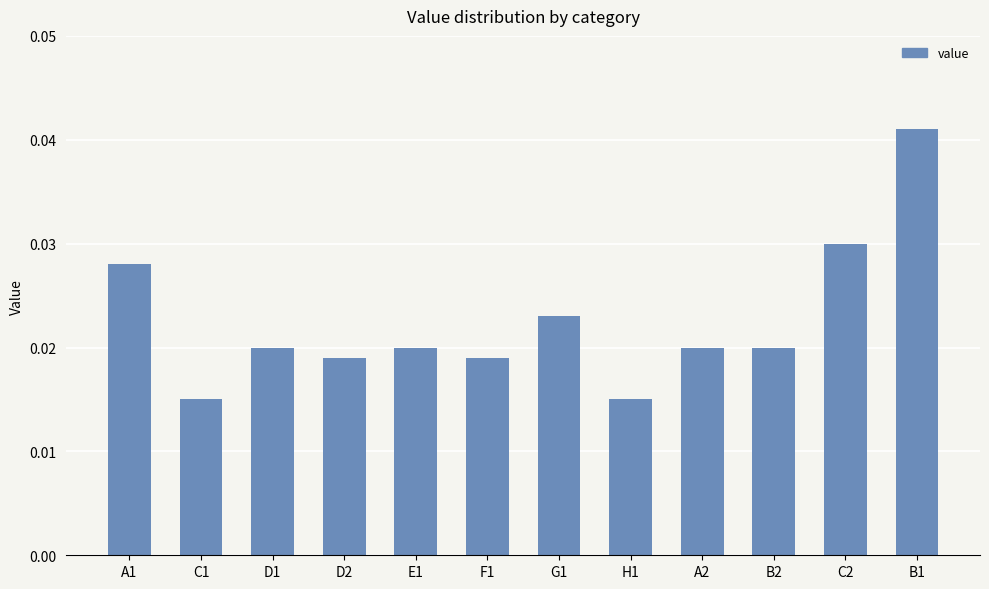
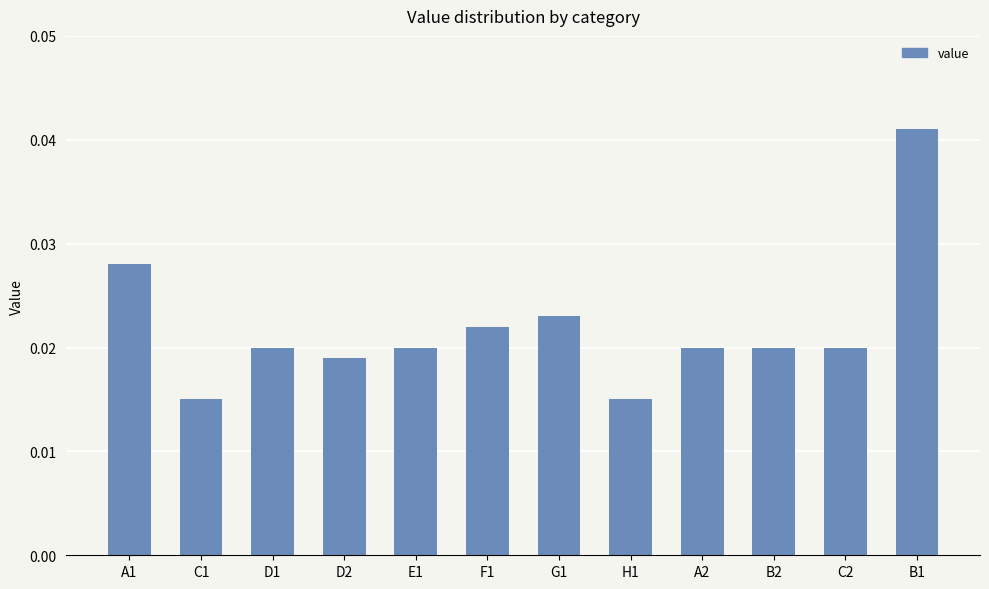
  {
    "A1": 0.028,
    "C1": 0.015,
    "D1": 0.020,
    "D2": 0.019,
    "E1": 0.020,
-   "F1": 0.019,
+   "F1": 0.022,
    "G1": 0.023,
    "H1": 0.015,
    "A2": 0.020,
    "B2": 0.020,
-   "C2": 0.03,
+   "C2": 0.02,
    "B1": 0.041
  }
